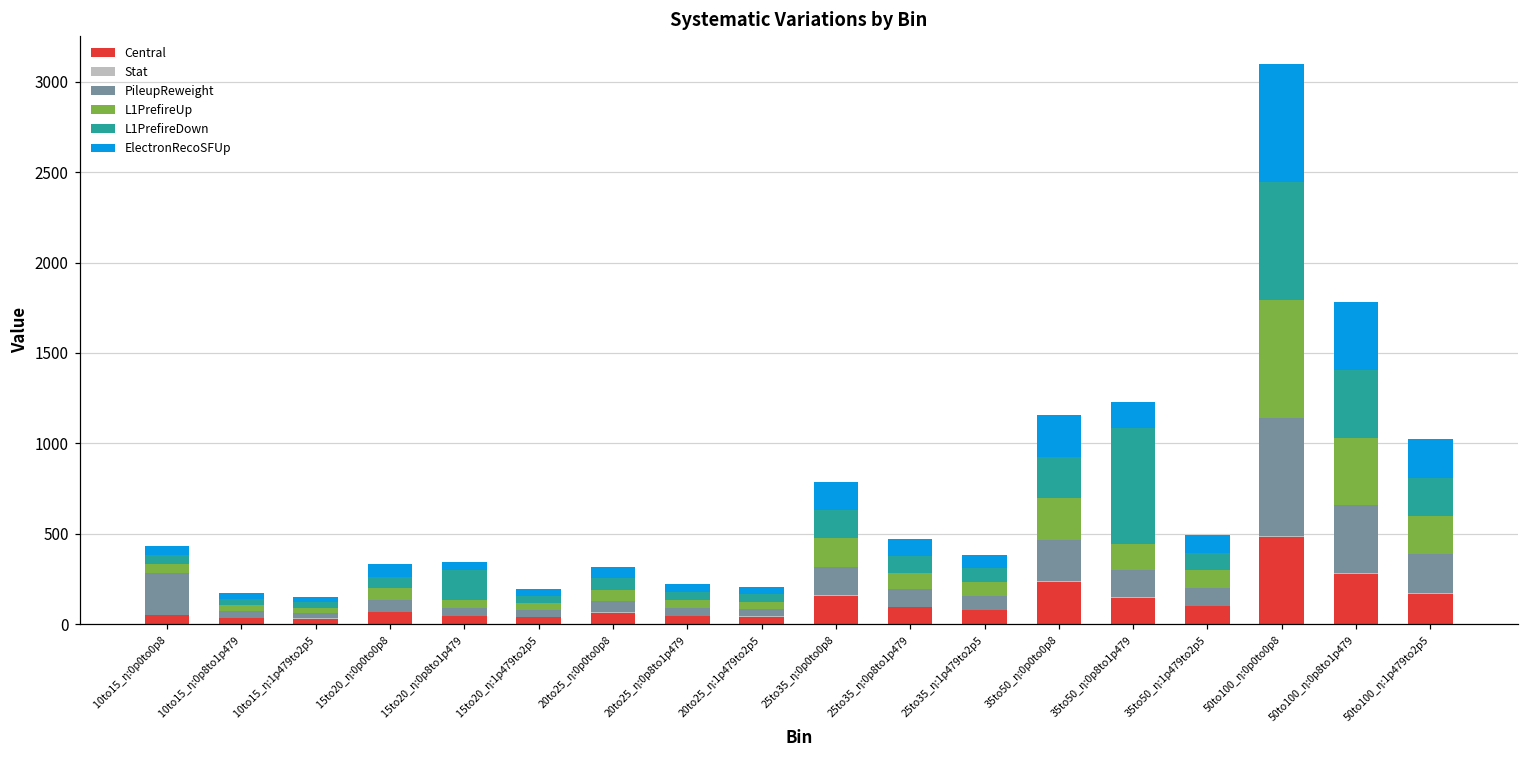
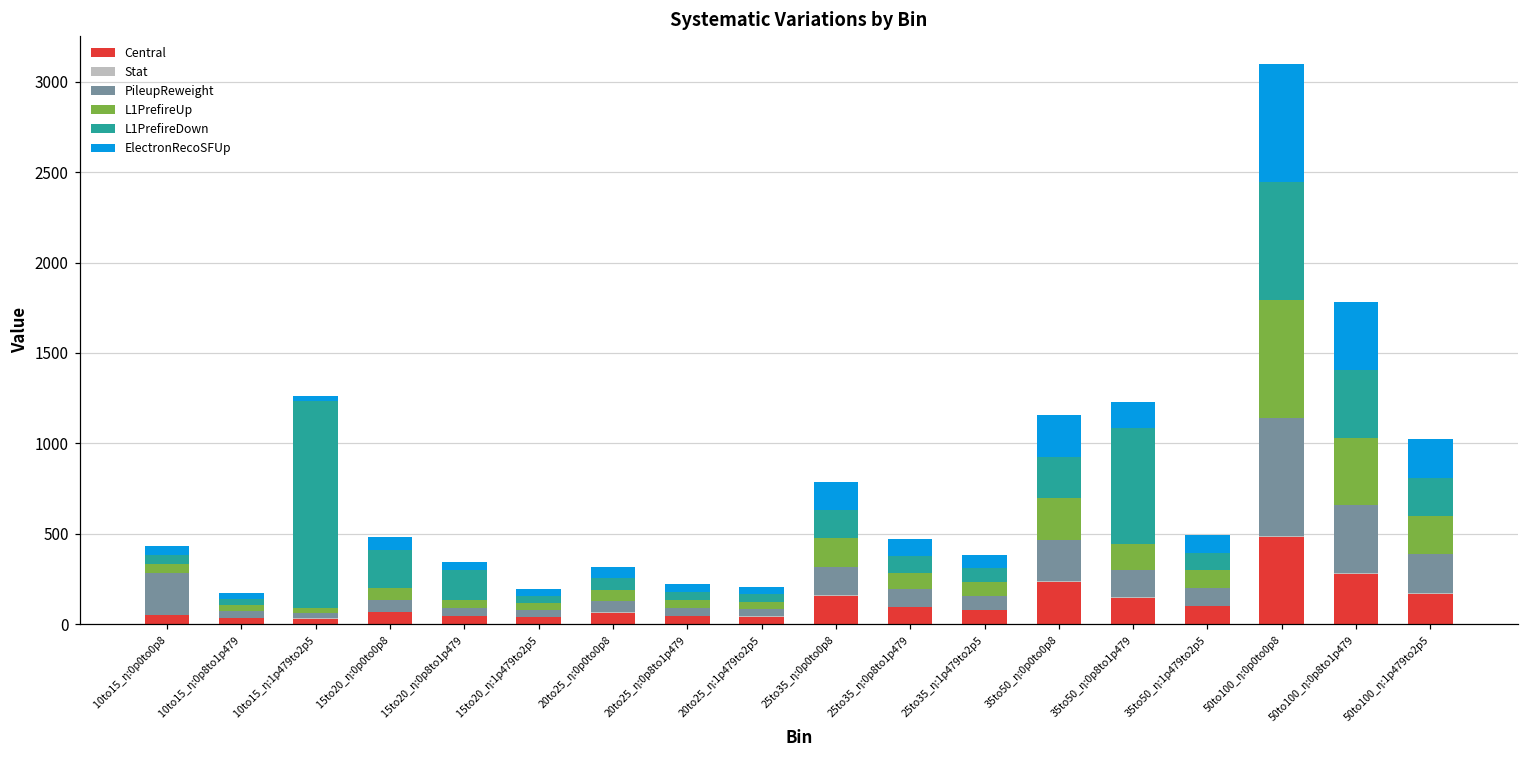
  {
    "Central": {
      "10to15_η:0p0to0p8": 50,
      "10to15_η:0p8to1p479": 30,
      "10to15_η:1p479to2p5": 30,
      "15to20_η:0p0to0p8": 60,
      "15to20_η:0p8to1p479": 40,
      "15to20_η:1p479to2p5": 40,
      "20to25_η:0p0to0p8": 60,
      "20to25_η:0p8to1p479": 40,
      "20to25_η:1p479to2p5": 40,
      "25to35_η:0p0to0p8": 160,
      "25to35_η:0p8to1p479": 90,
      "25to35_η:1p479to2p5": 80,
      "35to50_η:0p0to0p8": 230,
      "35to50_η:0p8to1p479": 140,
      "35to50_η:1p479to2p5": 100,
      "50to100_η:0p0to0p8": 480,
      "50to100_η:0p8to1p479": 280,
      "50to100_η:1p479to2p5": 170
    },
    "PileupReweight": {
      "10to15_η:0p0to0p8": 230,
      "10to15_η:0p8to1p479": 30,
      "10to15_η:1p479to2p5": 30,
      "15to20_η:0p0to0p8": 70,
      "15to20_η:0p8to1p479": 40,
      "15to20_η:1p479to2p5": 40,
      "20to25_η:0p0to0p8": 60,
      "20to25_η:0p8to1p479": 40,
      "20to25_η:1p479to2p5": 40,
      "25to35_η:0p0to0p8": 160,
      "25to35_η:0p8to1p479": 100,
      "25to35_η:1p479to2p5": 80,
      "35to50_η:0p0to0p8": 230,
      "35to50_η:0p8to1p479": 150,
      "35to50_η:1p479to2p5": 100,
      "50to100_η:0p0to0p8": 650,
      "50to100_η:0p8to1p479": 370,
      "50to100_η:1p479to2p5": 210
    },
    "L1PrefireUp": {
      "10to15_η:0p0to0p8": 50,
      "10to15_η:0p8to1p479": 30,
      "10to15_η:1p479to2p5": 30,
      "15to20_η:0p0to0p8": 60,
      "15to20_η:0p8to1p479": 40,
      "15to20_η:1p479to2p5": 40,
      "20to25_η:0p0to0p8": 60,
      "20to25_η:0p8to1p479": 40,
      "20to25_η:1p479to2p5": 40,
      "25to35_η:0p0to0p8": 160,
      "25to35_η:0p8to1p479": 90,
      "25to35_η:1p479to2p5": 80,
      "35to50_η:0p0to0p8": 230,
      "35to50_η:0p8to1p479": 140,
      "35to50_η:1p479to2p5": 100,
      "50to100_η:0p0to0p8": 650,
      "50to100_η:0p8to1p479": 370,
      "50to100_η:1p479to2p5": 210
    },
    "L1PrefireDown": {
      "10to15_η:0p0to0p8": 50,
      "10to15_η:0p8to1p479": 30,
-     "10to15_η:1p479to2p5": 30,
-     "15to20_η:0p0to0p8": 60,
+     "10to15_η:1p479to2p5": 1140,
+     "15to20_η:0p0to0p8": 210,
      "15to20_η:0p8to1p479": 170,
      "15to20_η:1p479to2p5": 40,
      "20to25_η:0p0to0p8": 60,
      "20to25_η:0p8to1p479": 40,
      "20to25_η:1p479to2p5": 40,
      "25to35_η:0p0to0p8": 160,
      "25to35_η:0p8to1p479": 90,
      "25to35_η:1p479to2p5": 80,
      "35to50_η:0p0to0p8": 230,
      "35to50_η:0p8to1p479": 640,
      "35to50_η:1p479to2p5": 100,
      "50to100_η:0p0to0p8": 650,
      "50to100_η:0p8to1p479": 370,
      "50to100_η:1p479to2p5": 210
    },
    "ElectronRecoSFUp": {
      "10to15_η:0p0to0p8": 50,
      "10to15_η:0p8to1p479": 30,
      "10to15_η:1p479to2p5": 30,
      "15to20_η:0p0to0p8": 70,
      "15to20_η:0p8to1p479": 40,
      "15to20_η:1p479to2p5": 40,
      "20to25_η:0p0to0p8": 60,
      "20to25_η:0p8to1p479": 40,
      "20to25_η:1p479to2p5": 40,
      "25to35_η:0p0to0p8": 160,
      "25to35_η:0p8to1p479": 90,
      "25to35_η:1p479to2p5": 80,
      "35to50_η:0p0to0p8": 230,
      "35to50_η:0p8to1p479": 140,
      "35to50_η:1p479to2p5": 100,
      "50to100_η:0p0to0p8": 660,
      "50to100_η:0p8to1p479": 380,
      "50to100_η:1p479to2p5": 210
    }
  }
